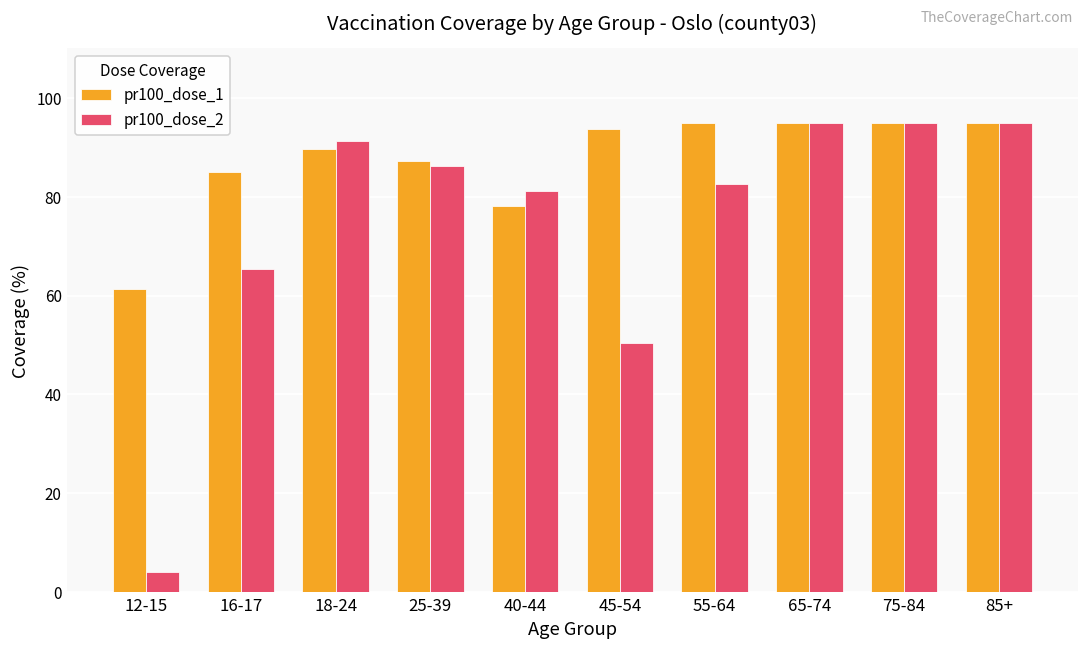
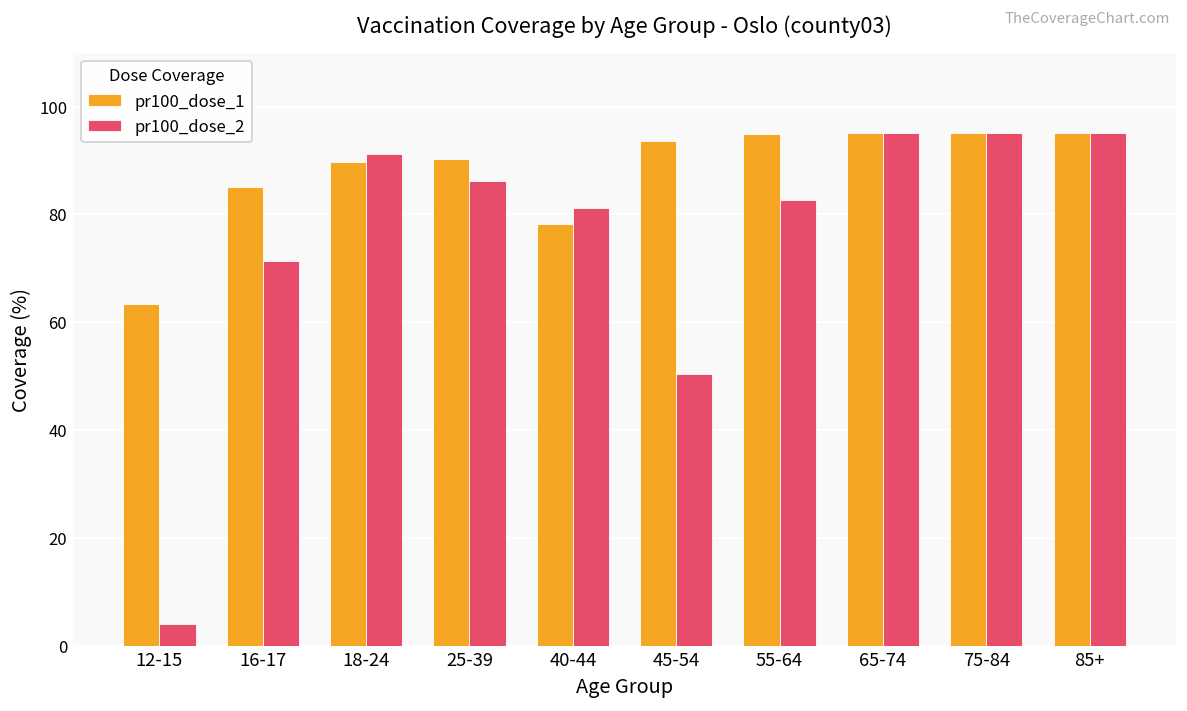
  {
    "pr100_dose_1": {
-     "12-15": 61,
+     "12-15": 63,
      "16-17": 85,
      "18-24": 90,
-     "25-39": 87,
+     "25-39": 90,
      "40-44": 78,
      "45-54": 94,
      "55-64": 95,
      "65-74": 95,
      "75-84": 95,
      "85+": 95
    },
    "pr100_dose_2": {
      "12-15": 4,
-     "16-17": 65,
+     "16-17": 71,
      "18-24": 91,
      "25-39": 86,
      "40-44": 81,
      "45-54": 50,
      "55-64": 83,
      "65-74": 95,
      "75-84": 95,
      "85+": 95
    }
  }
